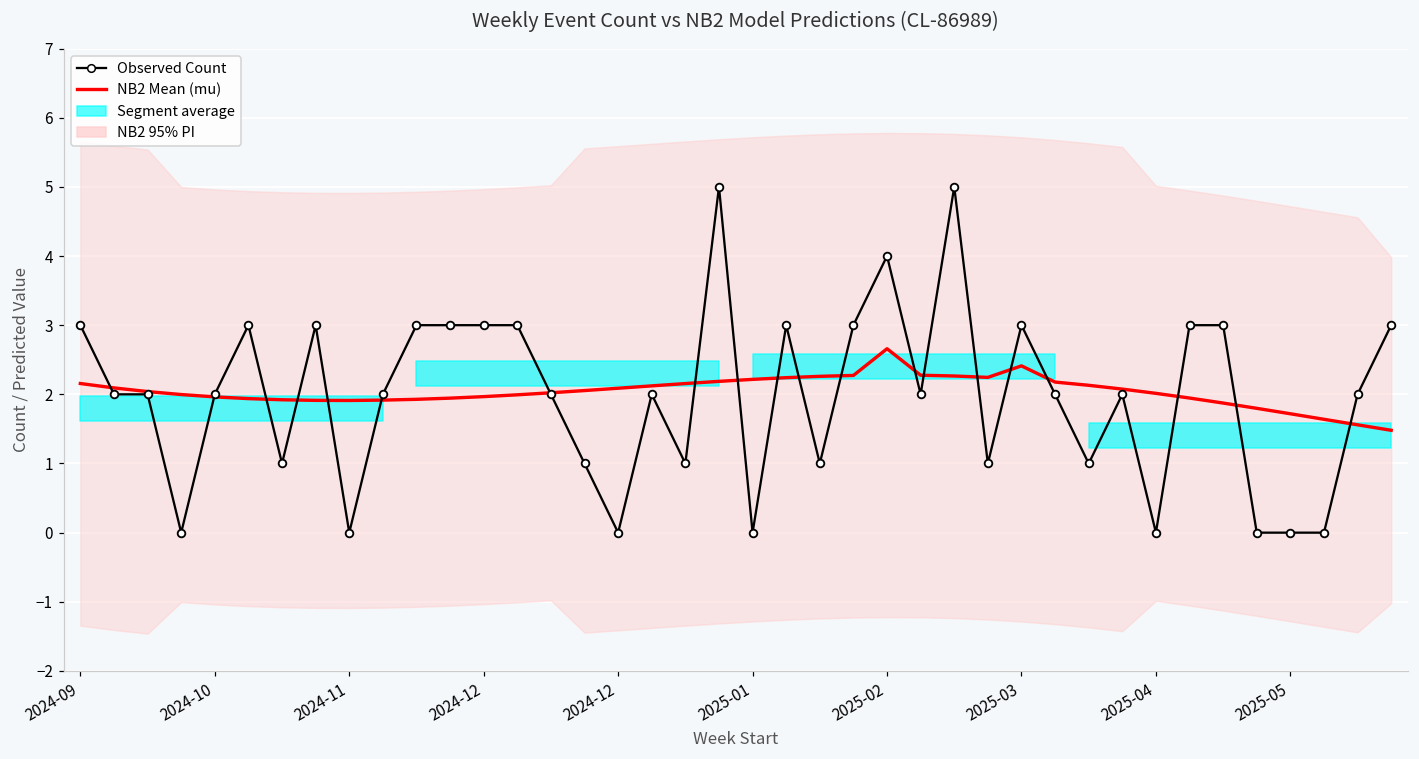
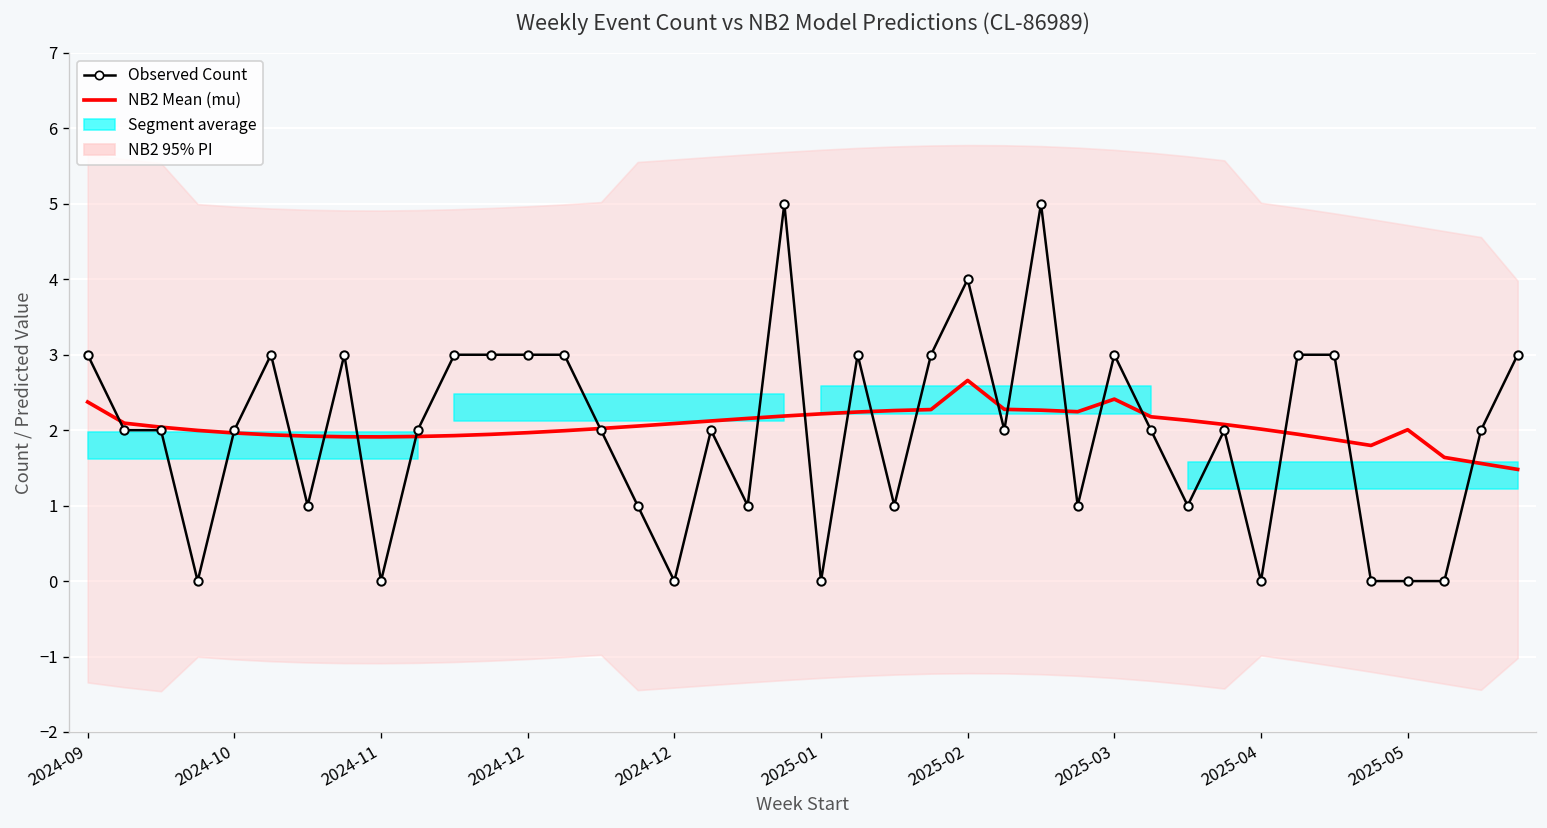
  {
    "NB2 Mean (mu)": {
-     "2024-09": 2.2,
+     "2024-09": 2.4,
      "2024-11": 1.9,
      "2025-01": 2.2,
      "2025-02": 2.7,
      "2025-03": 2.4,
      "2025-04": 2.0,
-     "2025-05": 1.7
+     "2025-05": 2.0
    },
    "Observed Count": {
      "2024-09": 3.0,
      "2024-11": 0.0,
      "2025-01": 0.0,
      "2025-02": 4.0,
      "2025-03": 3.0,
      "2025-04": 0.0,
      "2025-05": 0.0
    }
  }
